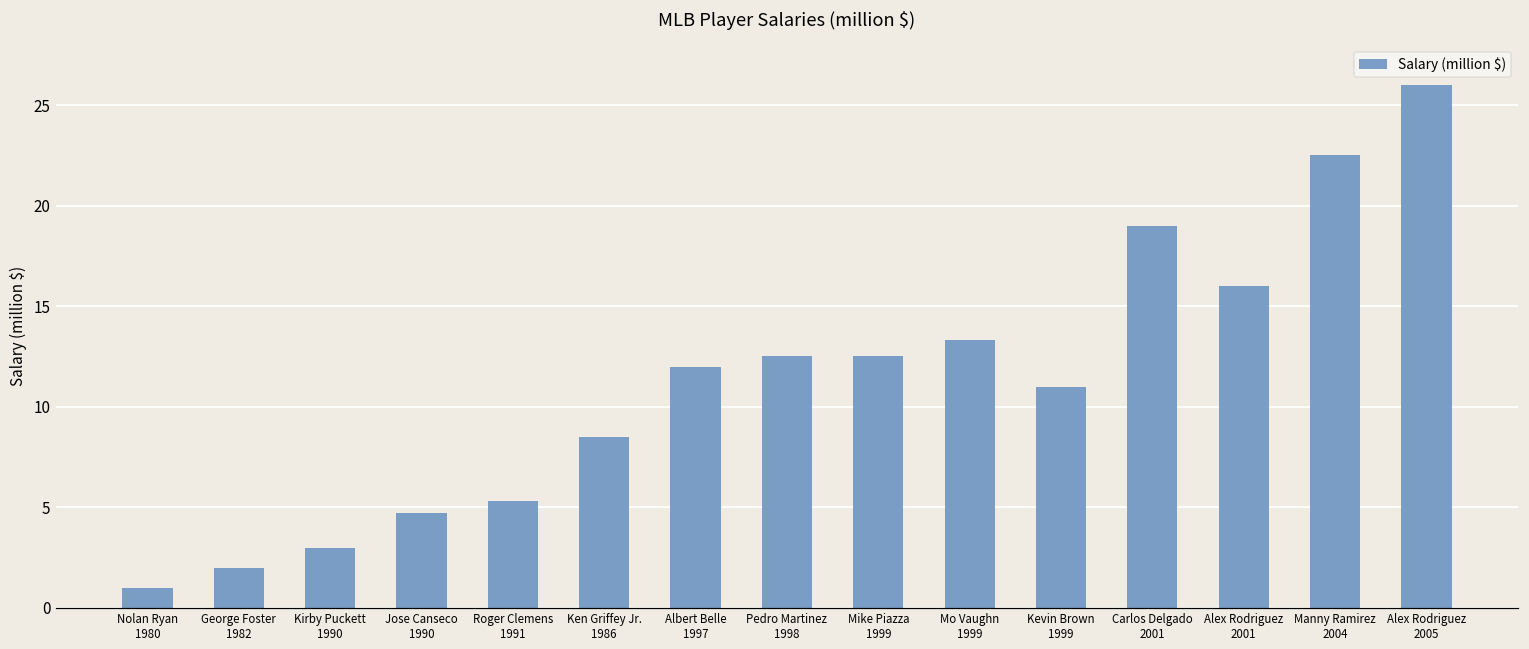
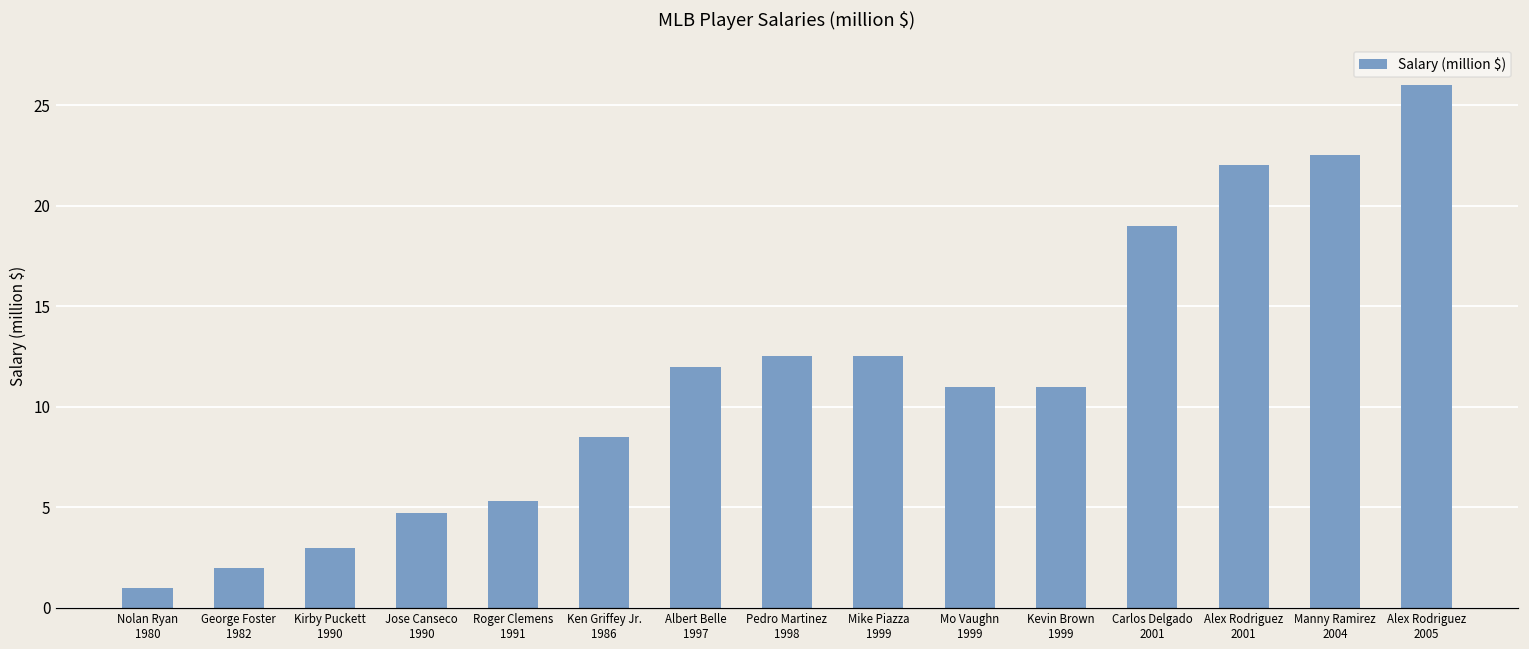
  {
    "Nolan Ryan 1980": 1.0,
    "George Foster 1982": 2.0,
    "Kirby Puckett 1990": 3.0,
    "Jose Canseco 1990": 4.7,
    "Roger Clemens 1991": 5.3,
    "Ken Griffey Jr. 1986": 8.5,
    "Albert Belle 1997": 12.0,
    "Pedro Martinez 1998": 12.5,
    "Mike Piazza 1999": 12.5,
-   "Mo Vaughn 1999": 13.3,
+   "Mo Vaughn 1999": 11.0,
    "Kevin Brown 1999": 11.0,
    "Carlos Delgado 2001": 19.0,
-   "Alex Rodriguez 2001": 16,
+   "Alex Rodriguez 2001": 22,
    "Manny Ramirez 2004": 22.5,
    "Alex Rodriguez 2005": 26.0
  }
